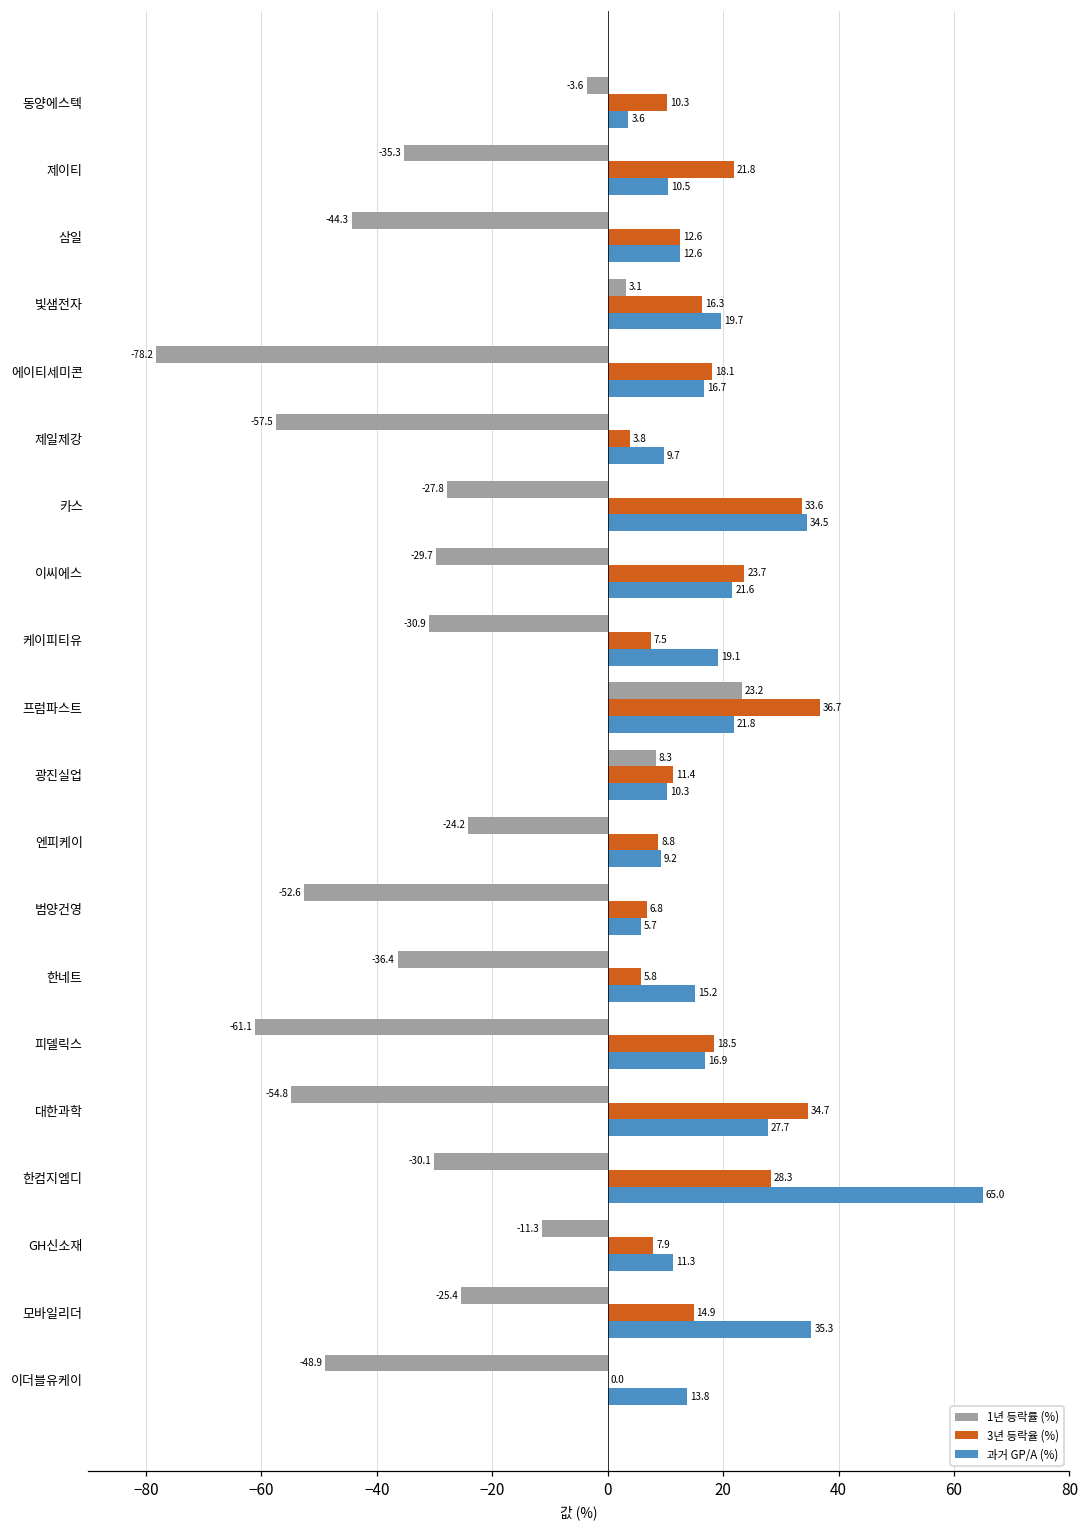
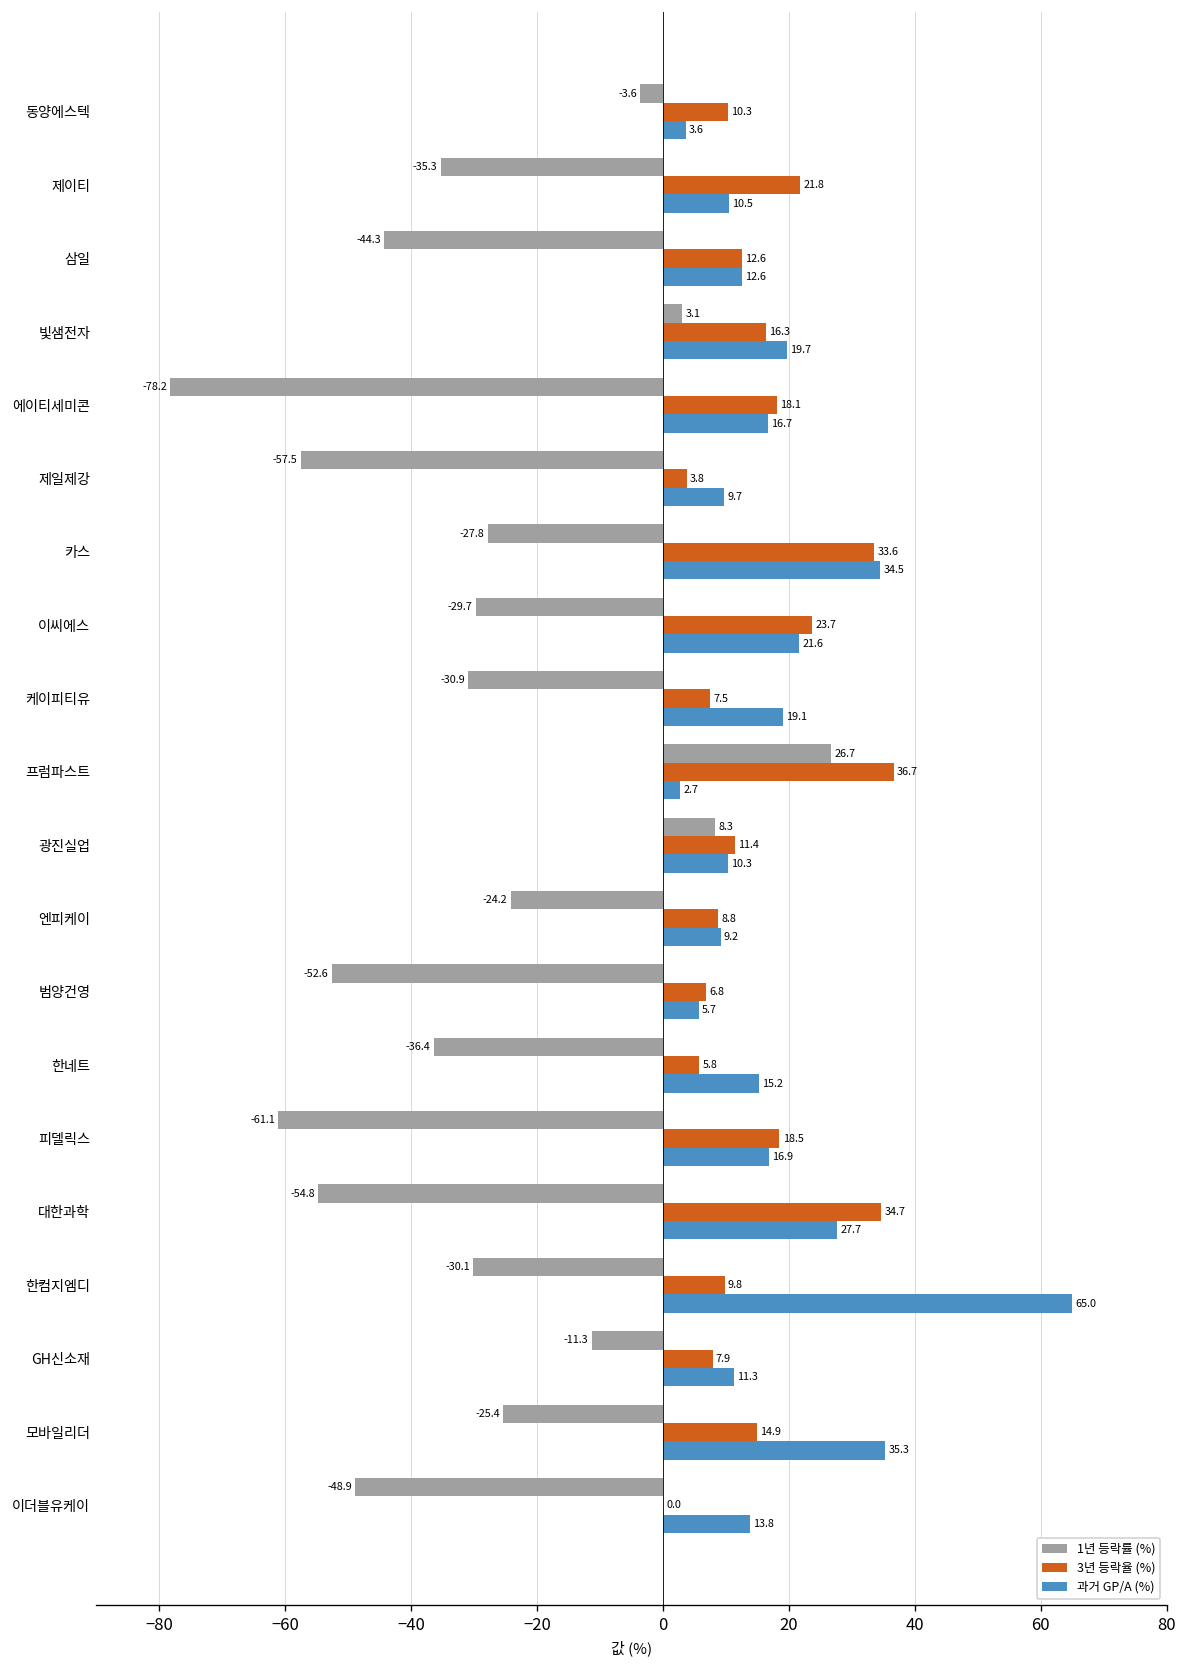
  {
    "1년 등락률 (%)": {
      "동양에스텍": -3.6,
      "제이티": -35.3,
      "삼일": -44.3,
      "빛샘전자": 3.1,
      "에이티세미콘": -78.2,
      "제일제강": -57.5,
      "카스": -27.8,
      "이씨에스": -29.7,
      "케이피티유": -30.9,
-     "프럼파스트": 23.2,
+     "프럼파스트": 26.7,
      "광진실업": 8.3,
      "엔피케이": -24.2,
      "범양건영": -52.6,
      "한네트": -36.4,
      "피델릭스": -61.1,
      "대한과학": -54.8,
      "한컴지엠디": -30.1,
      "GH신소재": -11.3,
      "모바일리더": -25.4,
      "이더블유케이": -48.9
    },
    "3년 등락율 (%)": {
      "동양에스텍": 10.3,
      "제이티": 21.8,
      "삼일": 12.6,
      "빛샘전자": 16.3,
      "에이티세미콘": 18.1,
      "제일제강": 3.8,
      "카스": 33.6,
      "이씨에스": 23.7,
      "케이피티유": 7.5,
      "프럼파스트": 36.7,
      "광진실업": 11.4,
      "엔피케이": 8.8,
      "범양건영": 6.8,
      "한네트": 5.8,
      "피델릭스": 18.5,
      "대한과학": 34.7,
-     "한컴지엠디": 28.3,
+     "한컴지엠디": 9.8,
      "GH신소재": 7.9,
      "모바일리더": 14.9,
      "이더블유케이": 0.0
    },
    "과거 GP/A (%)": {
      "동양에스텍": 3.6,
      "제이티": 10.5,
      "삼일": 12.6,
      "빛샘전자": 19.7,
      "에이티세미콘": 16.7,
      "제일제강": 9.7,
      "카스": 34.5,
      "이씨에스": 21.6,
      "케이피티유": 19.1,
-     "프럼파스트": 21.8,
+     "프럼파스트": 2.7,
      "광진실업": 10.3,
      "엔피케이": 9.2,
      "범양건영": 5.7,
      "한네트": 15.2,
      "피델릭스": 16.9,
      "대한과학": 27.7,
      "한컴지엠디": 65.0,
      "GH신소재": 11.3,
      "모바일리더": 35.3,
      "이더블유케이": 13.8
    }
  }
